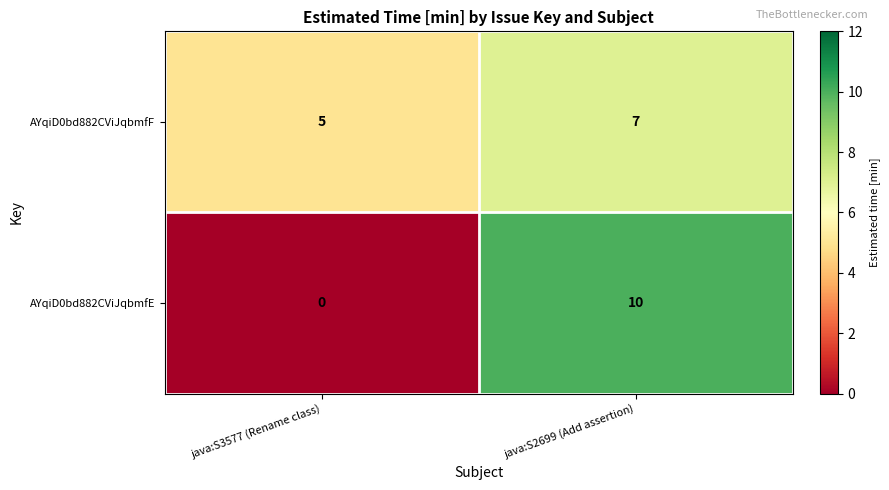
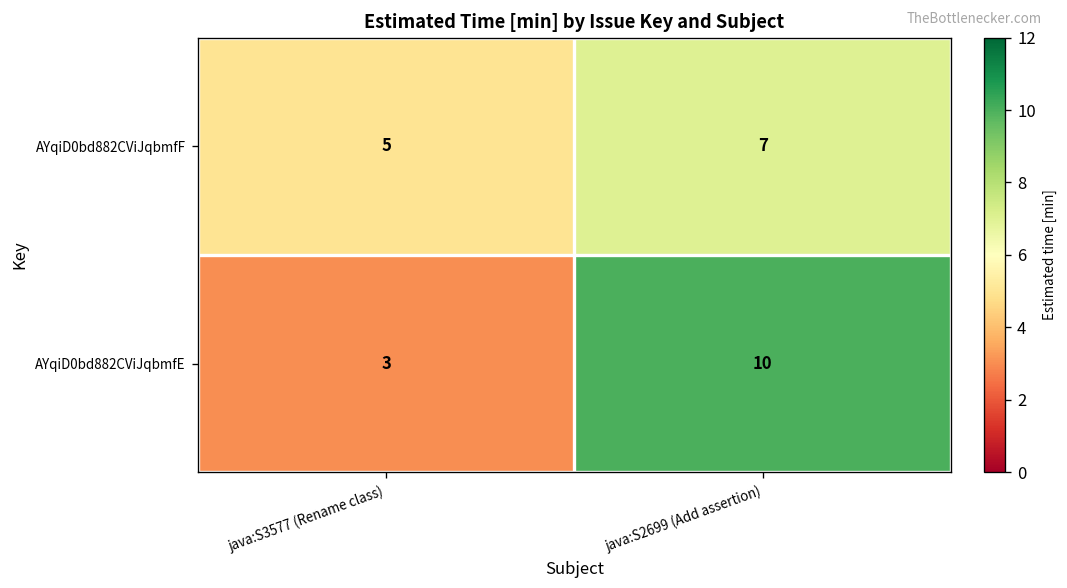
  {
    "AYqiD0bd882CViJqbmfF": {
      "java:S3577 (Rename class)": 5,
      "java:S2699 (Add assertion)": 7
    },
    "AYqiD0bd882CViJqbmfE": {
-     "java:S3577 (Rename class)": 0,
+     "java:S3577 (Rename class)": 3,
      "java:S2699 (Add assertion)": 10
    }
  }
